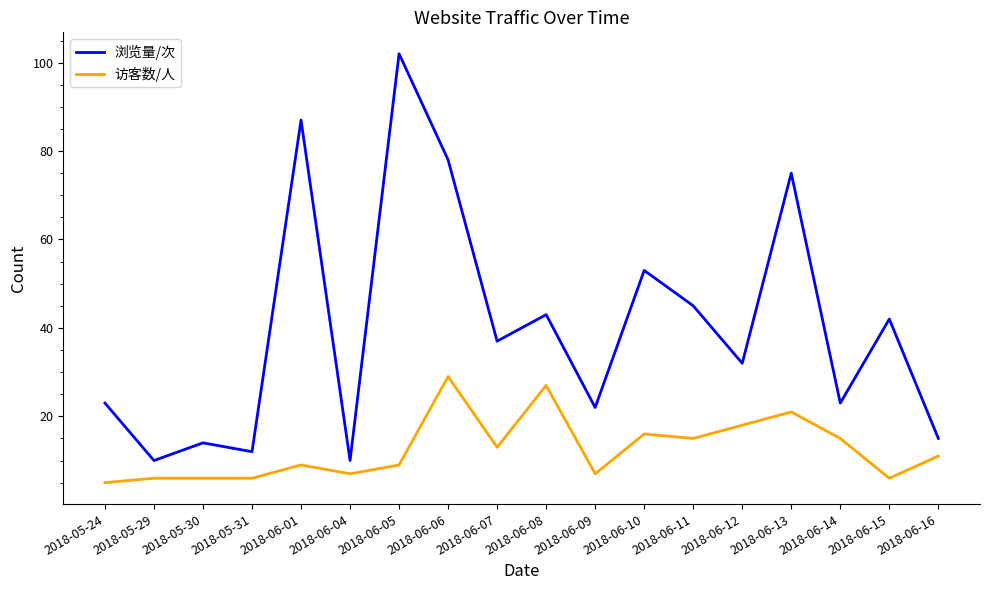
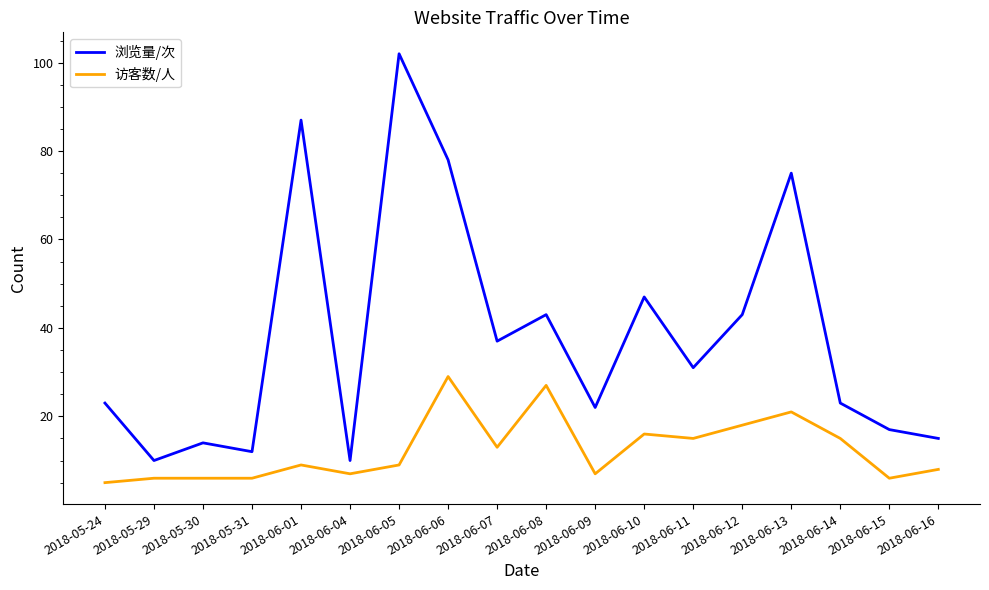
  {
    "浏览量/次": {
      "2018-05-24": 23,
      "2018-05-29": 10,
      "2018-05-30": 14,
      "2018-05-31": 12,
      "2018-06-01": 87,
      "2018-06-04": 10,
      "2018-06-05": 102,
      "2018-06-06": 78,
      "2018-06-07": 37,
      "2018-06-08": 43,
      "2018-06-09": 22,
-     "2018-06-10": 53,
-     "2018-06-11": 45,
-     "2018-06-12": 32,
+     "2018-06-10": 47,
+     "2018-06-11": 31,
+     "2018-06-12": 43,
      "2018-06-13": 75,
      "2018-06-14": 23,
-     "2018-06-15": 42,
+     "2018-06-15": 17,
      "2018-06-16": 15
    },
    "访客数/人": {
      "2018-05-24": 5,
      "2018-05-29": 6,
      "2018-05-30": 6,
      "2018-05-31": 6,
      "2018-06-01": 9,
      "2018-06-04": 7,
      "2018-06-05": 9,
      "2018-06-06": 29,
      "2018-06-07": 13,
      "2018-06-08": 27,
      "2018-06-09": 7,
      "2018-06-10": 16,
      "2018-06-11": 15,
      "2018-06-12": 18,
      "2018-06-13": 21,
      "2018-06-14": 15,
      "2018-06-15": 6,
-     "2018-06-16": 11
+     "2018-06-16": 8
    }
  }
